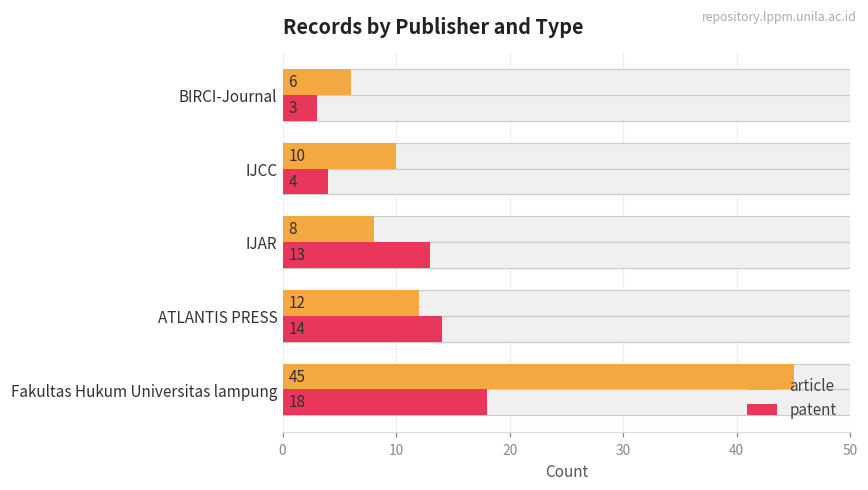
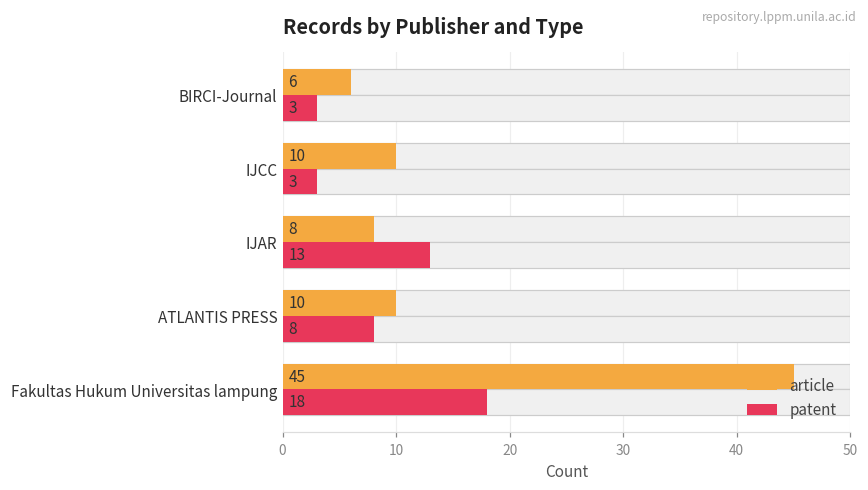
  {
    "article": {
-     "ATLANTIS PRESS": 12
+     "ATLANTIS PRESS": 10
    },
    "patent": {
-     "IJCC": 4,
-     "ATLANTIS PRESS": 14
+     "IJCC": 3,
+     "ATLANTIS PRESS": 8
    }
  }
